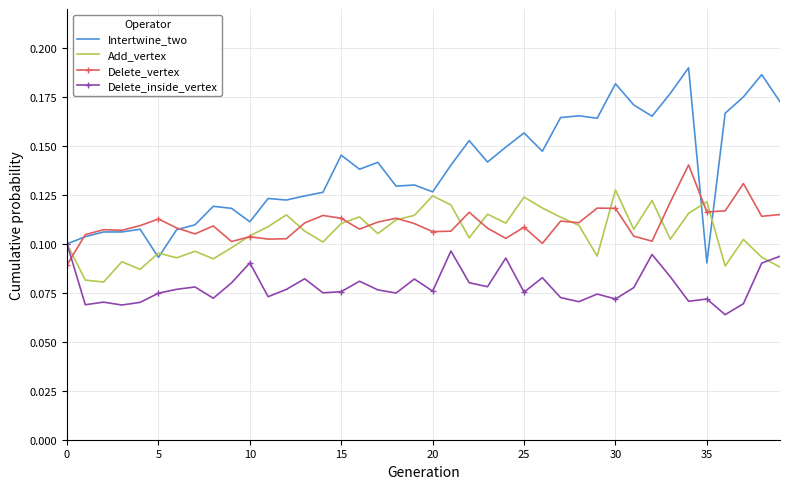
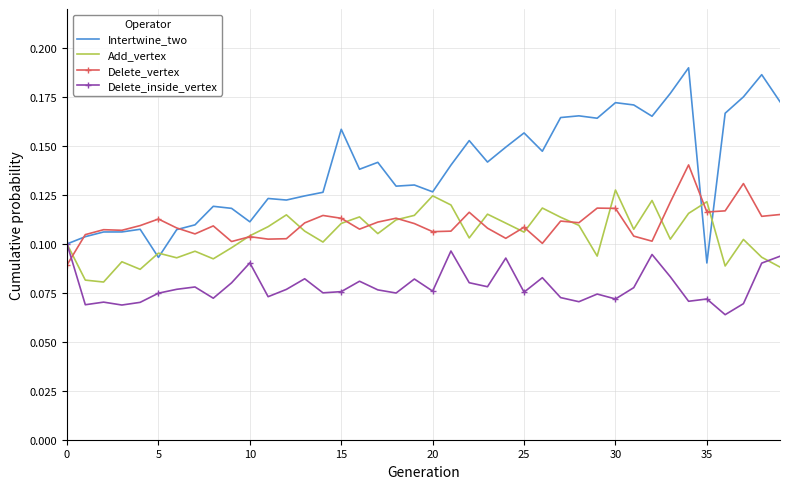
  {
    "Intertwine_two": {
      "5": 0.093,
      "10": 0.111,
-     "15": 0.145,
+     "15": 0.159,
      "20": 0.127,
      "25": 0.157,
-     "30": 0.182,
+     "30": 0.172,
      "35": 0.090
    },
    "Add_vertex": {
      "5": 0.095,
      "15": 0.110,
      "20": 0.125,
-     "25": 0.124,
+     "25": 0.106,
      "30": 0.128,
      "35": 0.122
    },
    "Delete_vertex": {
      "0": 0.089,
      "5": 0.113,
      "15": 0.113,
      "20": 0.106,
      "25": 0.109,
      "30": 0.118,
      "35": 0.116
    },
    "Delete_inside_vertex": {
      "5": 0.075,
      "10": 0.090,
      "15": 0.076,
      "20": 0.076,
      "25": 0.075,
      "30": 0.072,
      "35": 0.072
    }
  }
